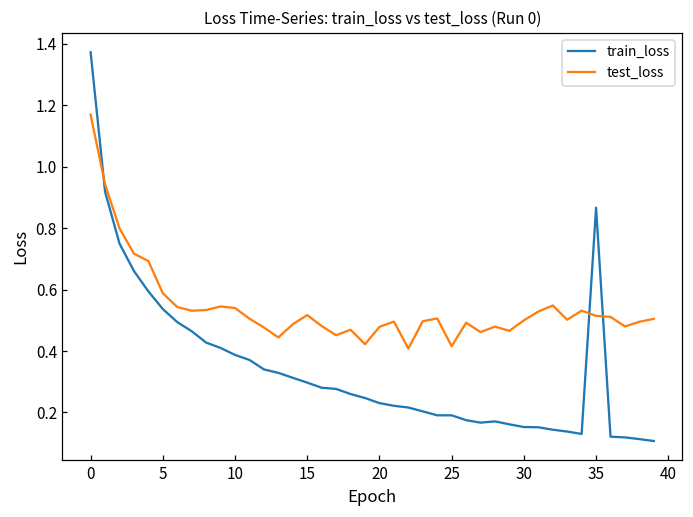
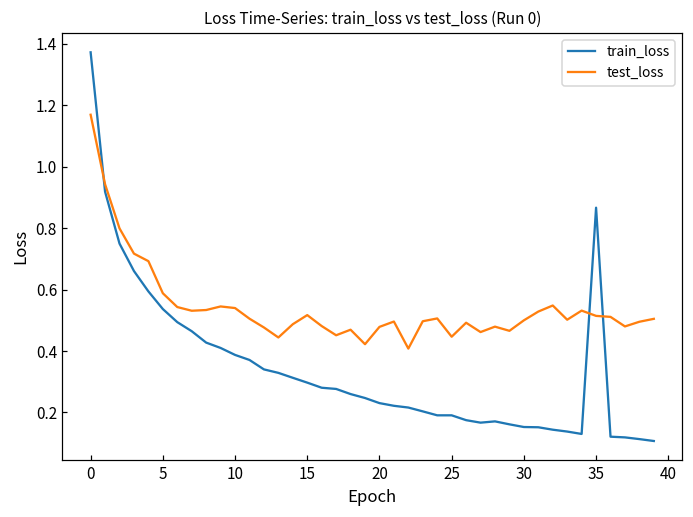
  {
    "train_loss": {
      "0": 1.37,
      "5": 0.54,
      "10": 0.39,
      "15": 0.30,
      "20": 0.23,
      "25": 0.19,
      "30": 0.15,
      "35": 0.87
    },
    "test_loss": {
      "0": 1.17,
      "5": 0.59,
      "10": 0.54,
      "15": 0.52,
      "20": 0.48,
-     "25": 0.42,
+     "25": 0.45,
      "30": 0.50,
      "35": 0.51
    }
  }
